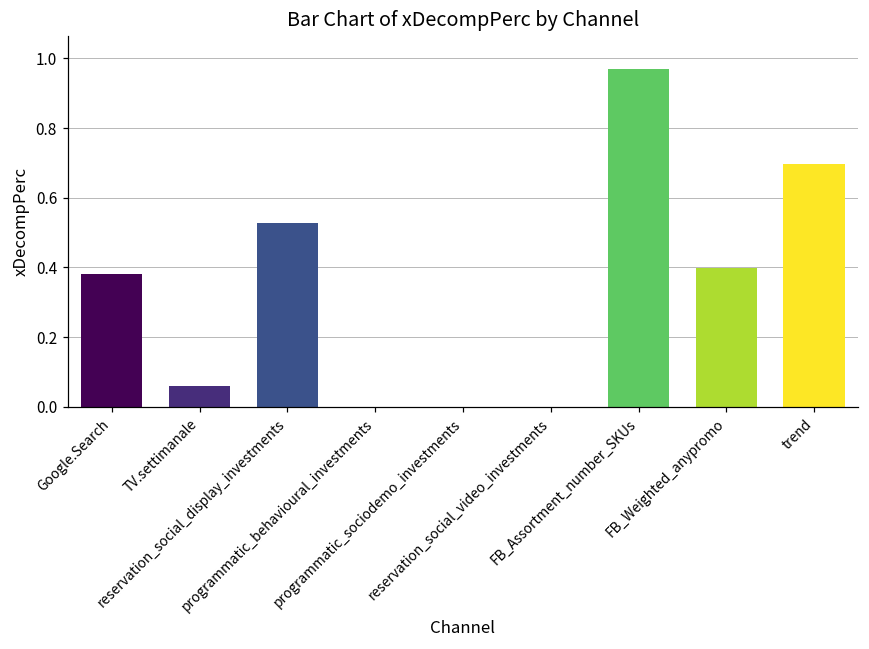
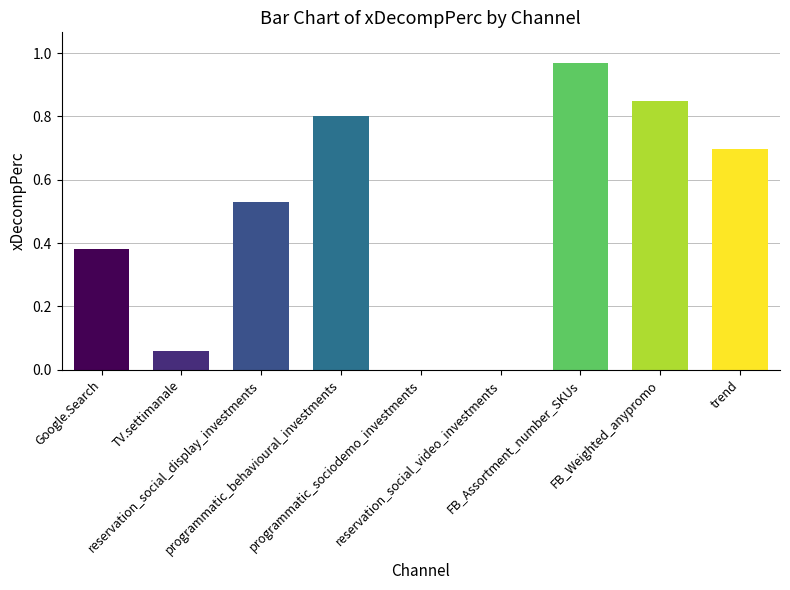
  {
    "Google.Search": 0.38,
    "TV.settimanale": 0.06,
    "reservation_social_display_investments": 0.53,
-   "programmatic_behavioural_investments": 0.0,
+   "programmatic_behavioural_investments": 0.8,
    "programmatic_sociodemo_investments": 0.00,
    "reservation_social_video_investments": 0.00,
    "FB_Assortment_number_SKUs": 0.97,
-   "FB_Weighted_anypromo": 0.40,
+   "FB_Weighted_anypromo": 0.85,
    "trend": 0.70
  }
